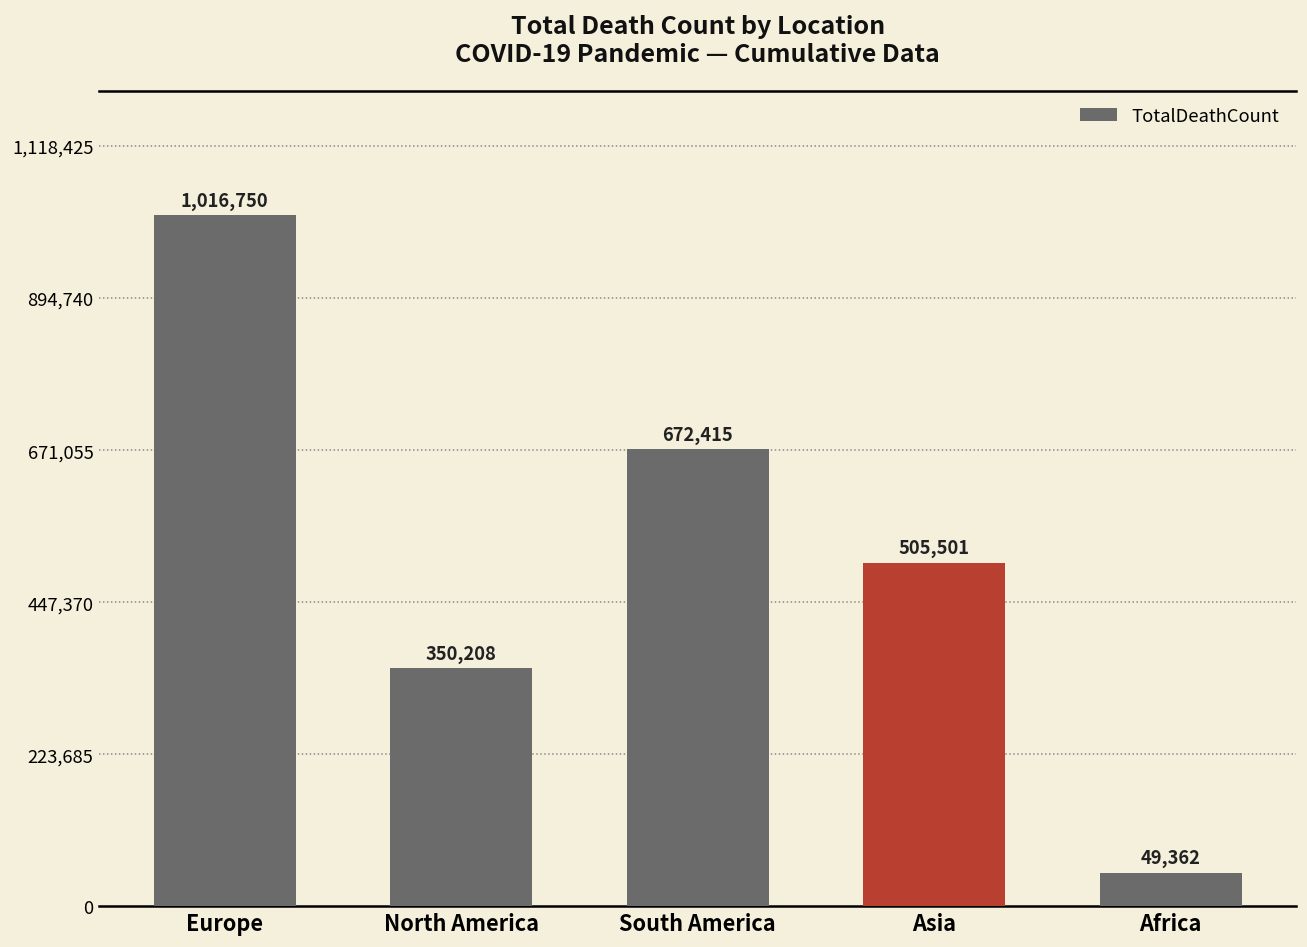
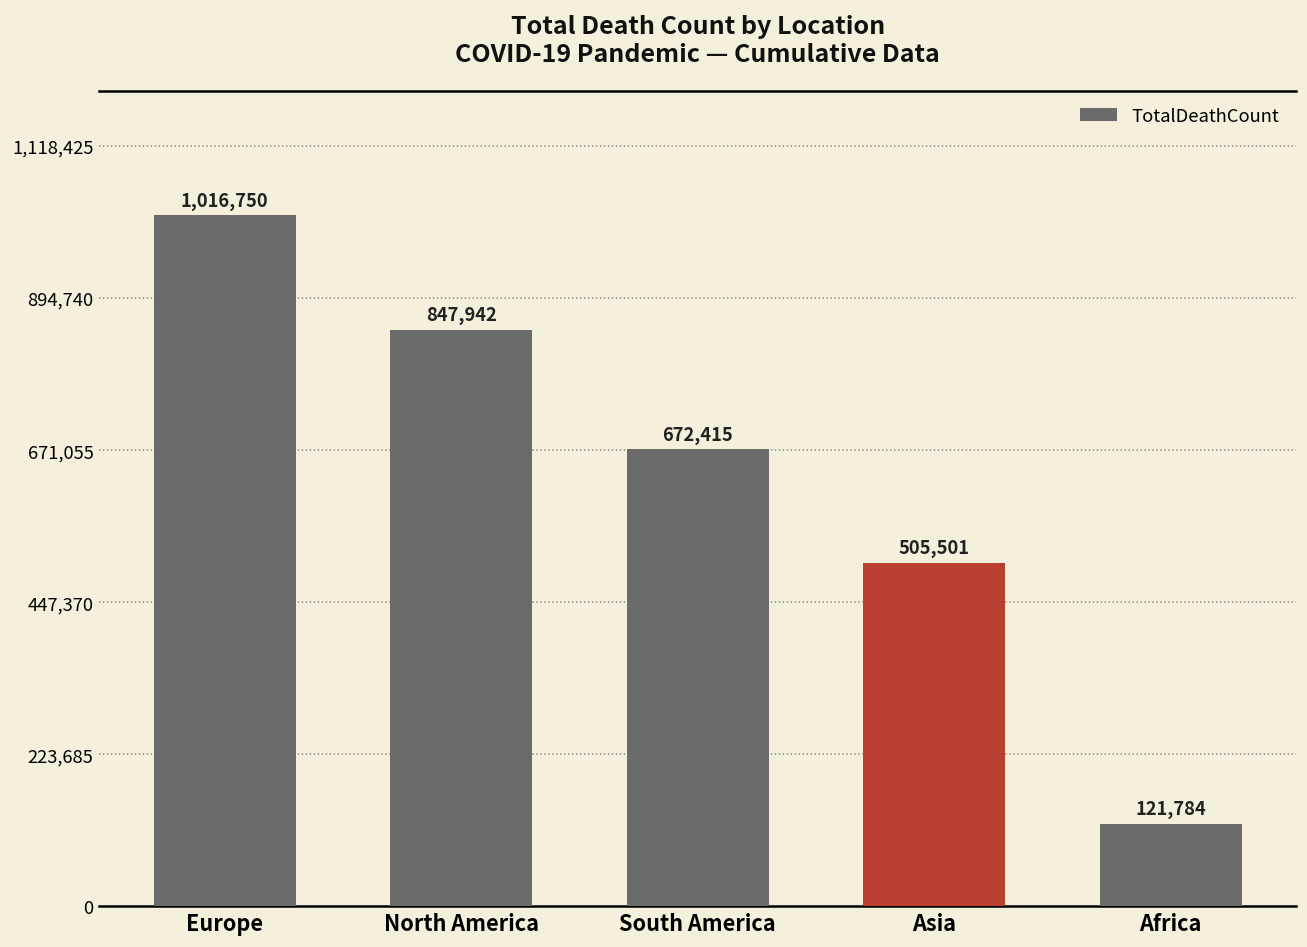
  {
    "Europe": "1,016,750",
-   "North America": "350,208",
+   "North America": "847,942",
    "South America": "672,415",
    "Asia": "505,501",
-   "Africa": "49,362"
+   "Africa": "121,784"
  }
